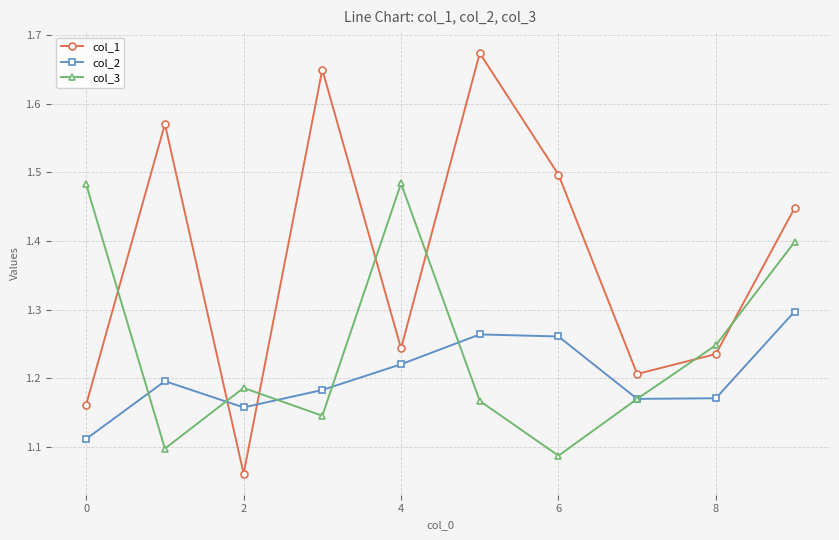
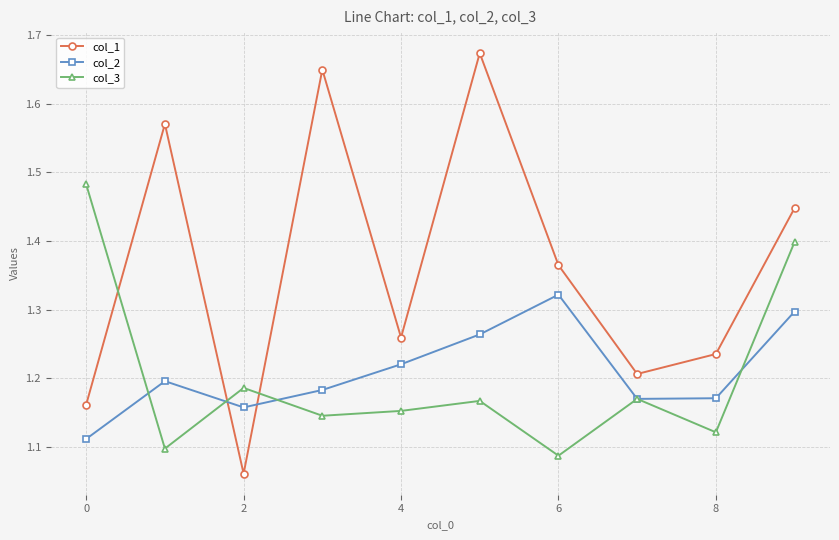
  {
    "col_1": {
      "0": 1.16,
      "2": 1.06,
-     "4": 1.24,
-     "6": 1.50,
+     "4": 1.26,
+     "6": 1.36,
      "8": 1.24
    },
    "col_2": {
      "0": 1.11,
      "2": 1.16,
      "4": 1.22,
-     "6": 1.26,
+     "6": 1.32,
      "8": 1.17
    },
    "col_3": {
      "0": 1.48,
      "2": 1.19,
-     "4": 1.48,
+     "4": 1.15,
      "6": 1.09,
-     "8": 1.25
+     "8": 1.12
    }
  }
